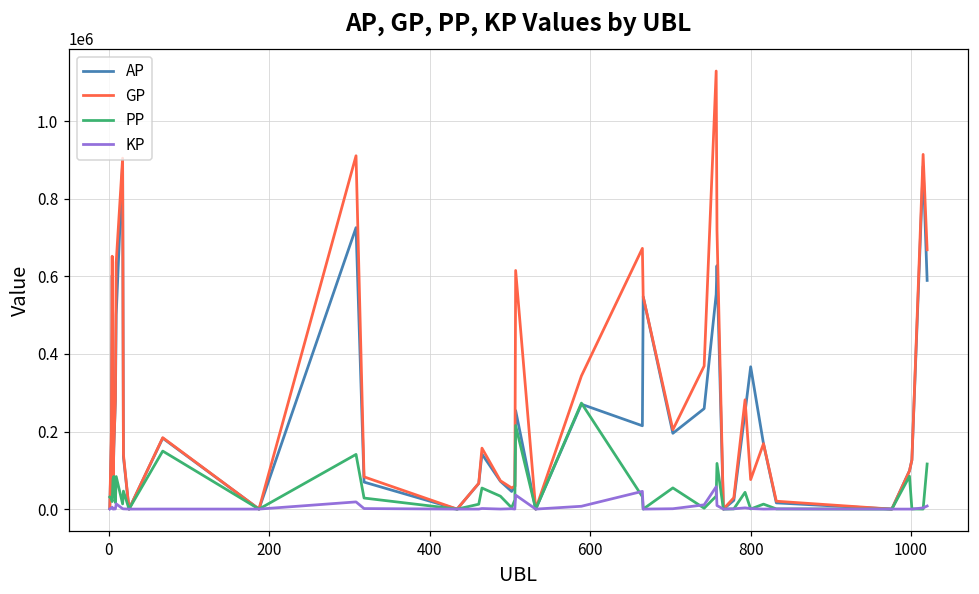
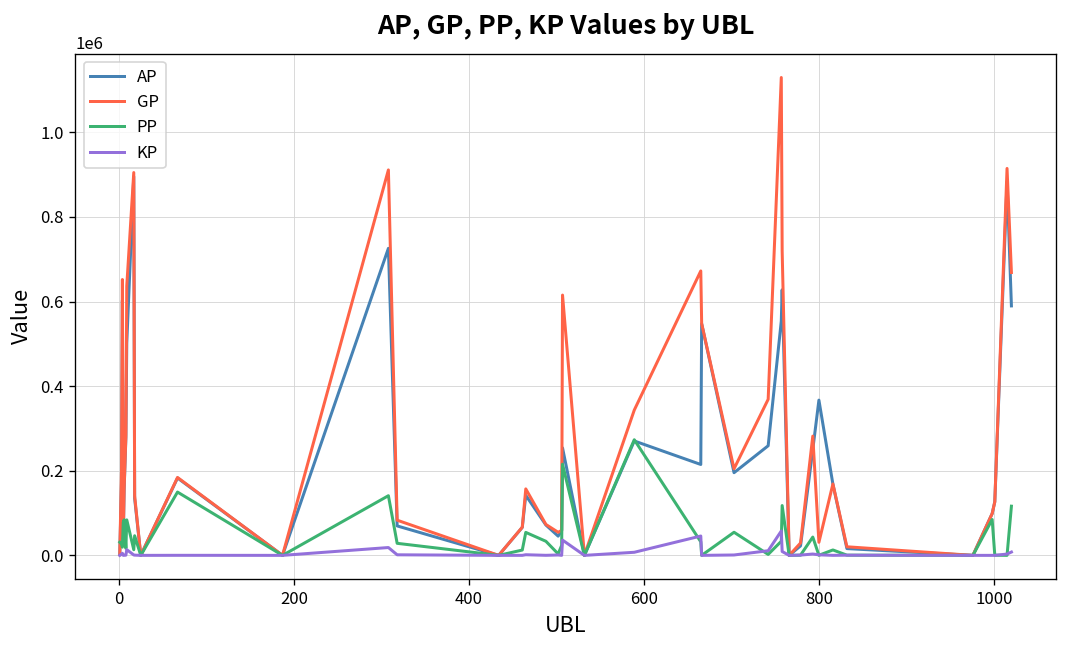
  {
    "AP": {
      "800": 370000
    },
    "GP": {
-     "800": 80000
+     "800": 30000
    }
  }
